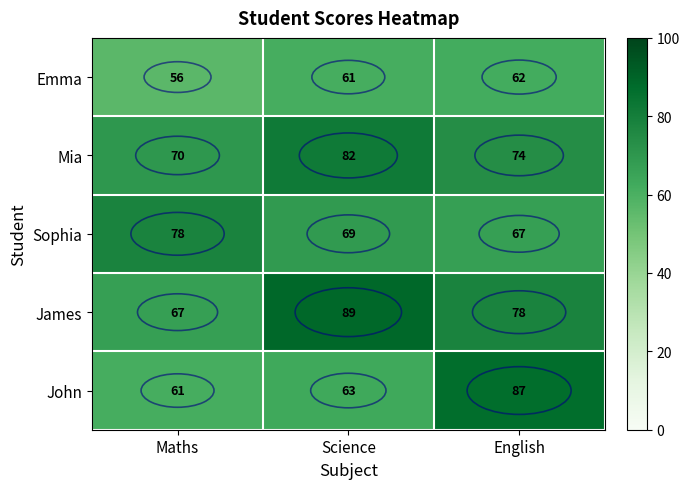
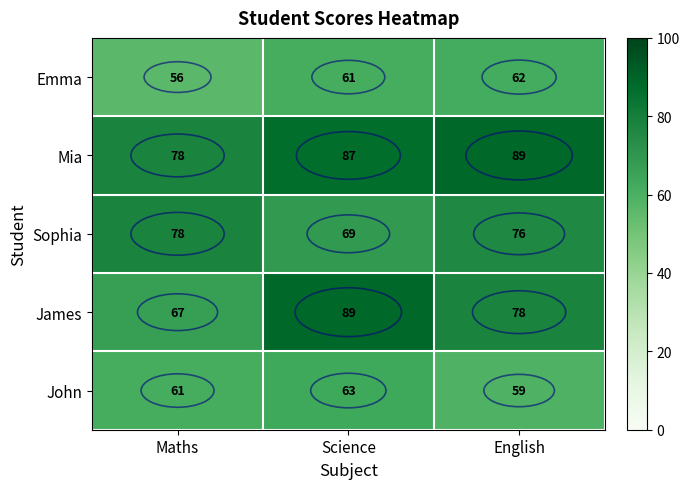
  {
    "Emma": {
      "Maths": 56,
      "Science": 61,
      "English": 62
    },
    "Mia": {
-     "Maths": 70,
-     "Science": 82,
-     "English": 74
+     "Maths": 78,
+     "Science": 87,
+     "English": 89
    },
    "Sophia": {
      "Maths": 78,
      "Science": 69,
-     "English": 67
+     "English": 76
    },
    "James": {
      "Maths": 67,
      "Science": 89,
      "English": 78
    },
    "John": {
      "Maths": 61,
      "Science": 63,
-     "English": 87
+     "English": 59
    }
  }
